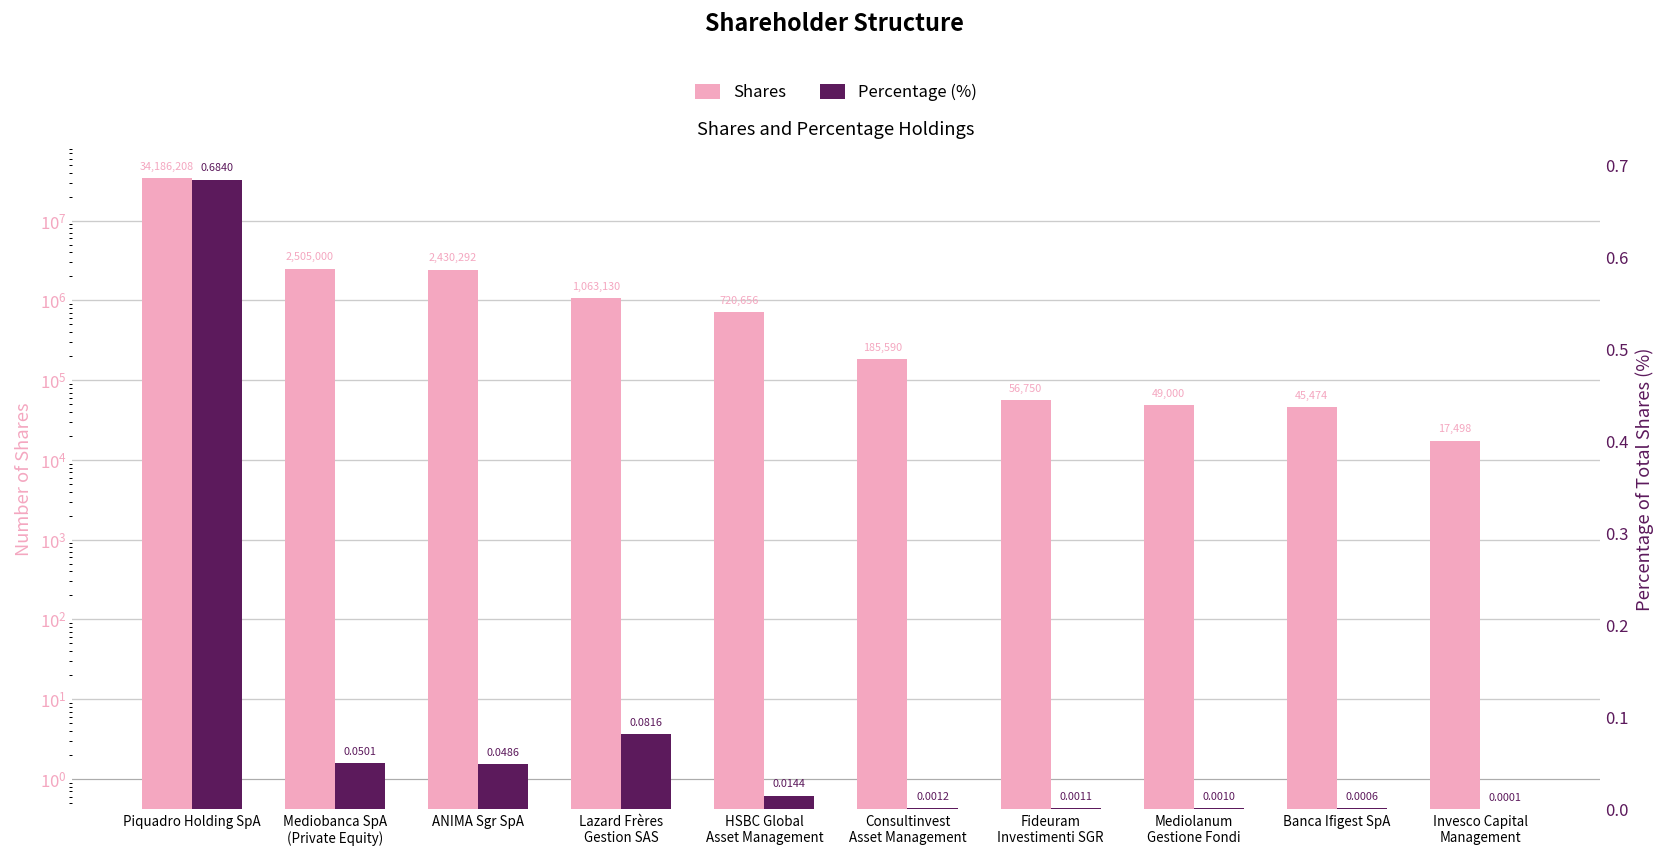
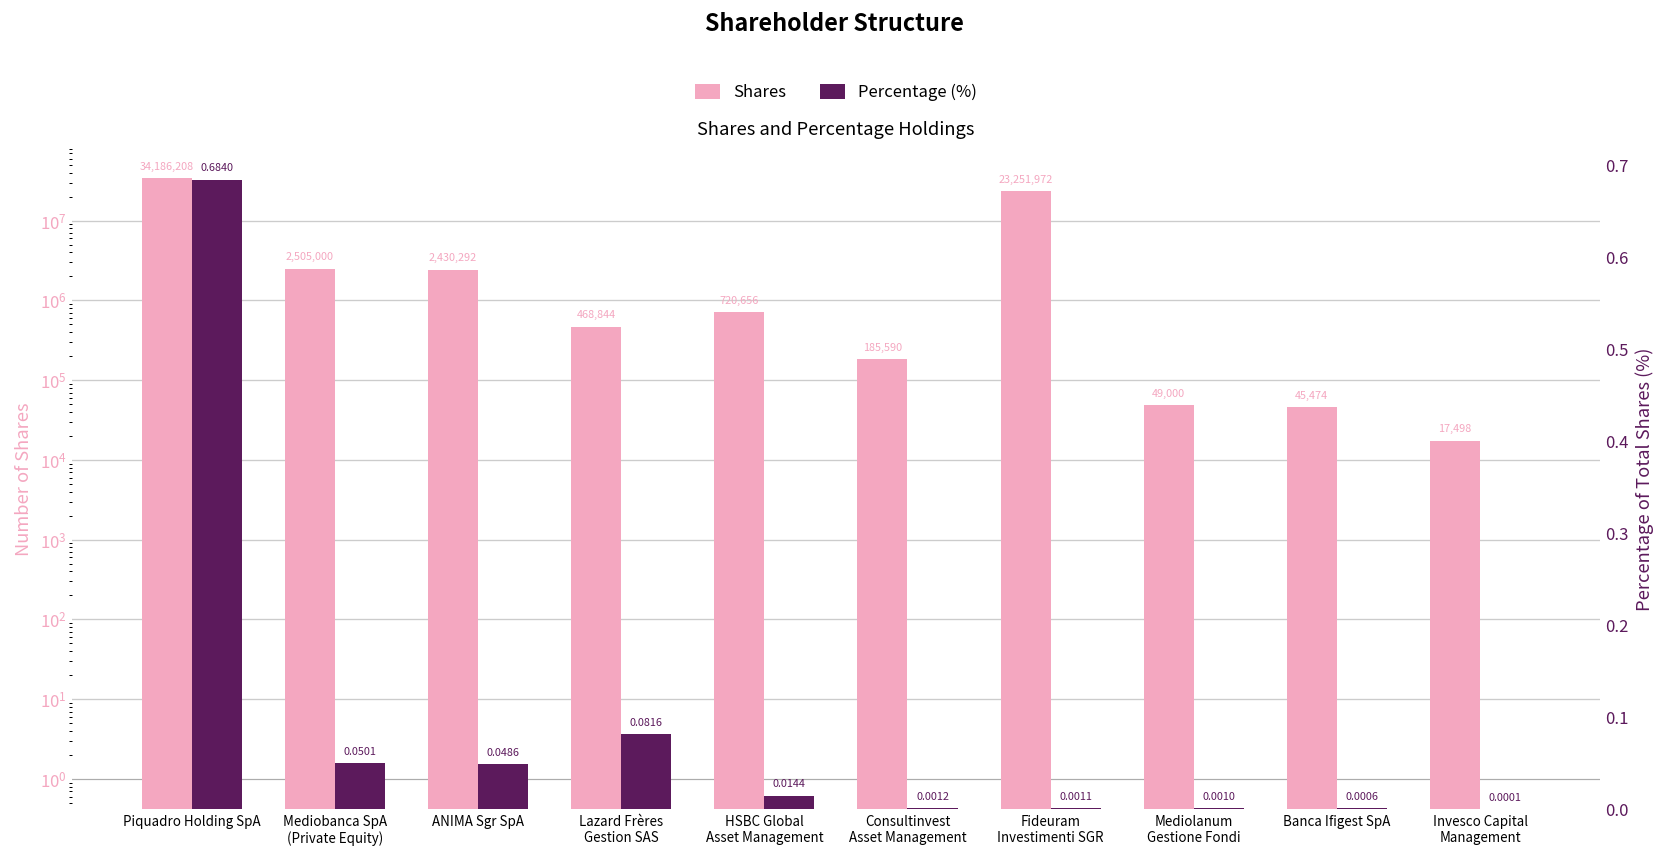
  {
    "Shares": {
      "Piquadro Holding SpA": "34,186,208",
      "Mediobanca SpA (Private Equity)": "2,505,000",
      "ANIMA Sgr SpA": "2,430,292",
-     "Lazard Frères Gestion SAS": "1,063,130",
+     "Lazard Frères Gestion SAS": "468,844",
      "HSBC Global Asset Management": "720,656",
      "Consultinvest Asset Management": "185,590",
-     "Fideuram Investimenti SGR": "56,750",
+     "Fideuram Investimenti SGR": "23,251,972",
      "Mediolanum Gestione Fondi": "49,000",
      "Banca Ifigest SpA": "45,474",
      "Invesco Capital Management": "17,498"
    },
    "Percentage (%)": {
      "Piquadro Holding SpA": "0.6840",
      "Mediobanca SpA (Private Equity)": "0.0501",
      "ANIMA Sgr SpA": "0.0486",
      "Lazard Frères Gestion SAS": "0.0816",
      "HSBC Global Asset Management": "0.0144",
      "Consultinvest Asset Management": "0.0012",
      "Fideuram Investimenti SGR": "0.0011",
      "Mediolanum Gestione Fondi": "0.0010",
      "Banca Ifigest SpA": "0.0006",
      "Invesco Capital Management": "0.0001"
    }
  }
